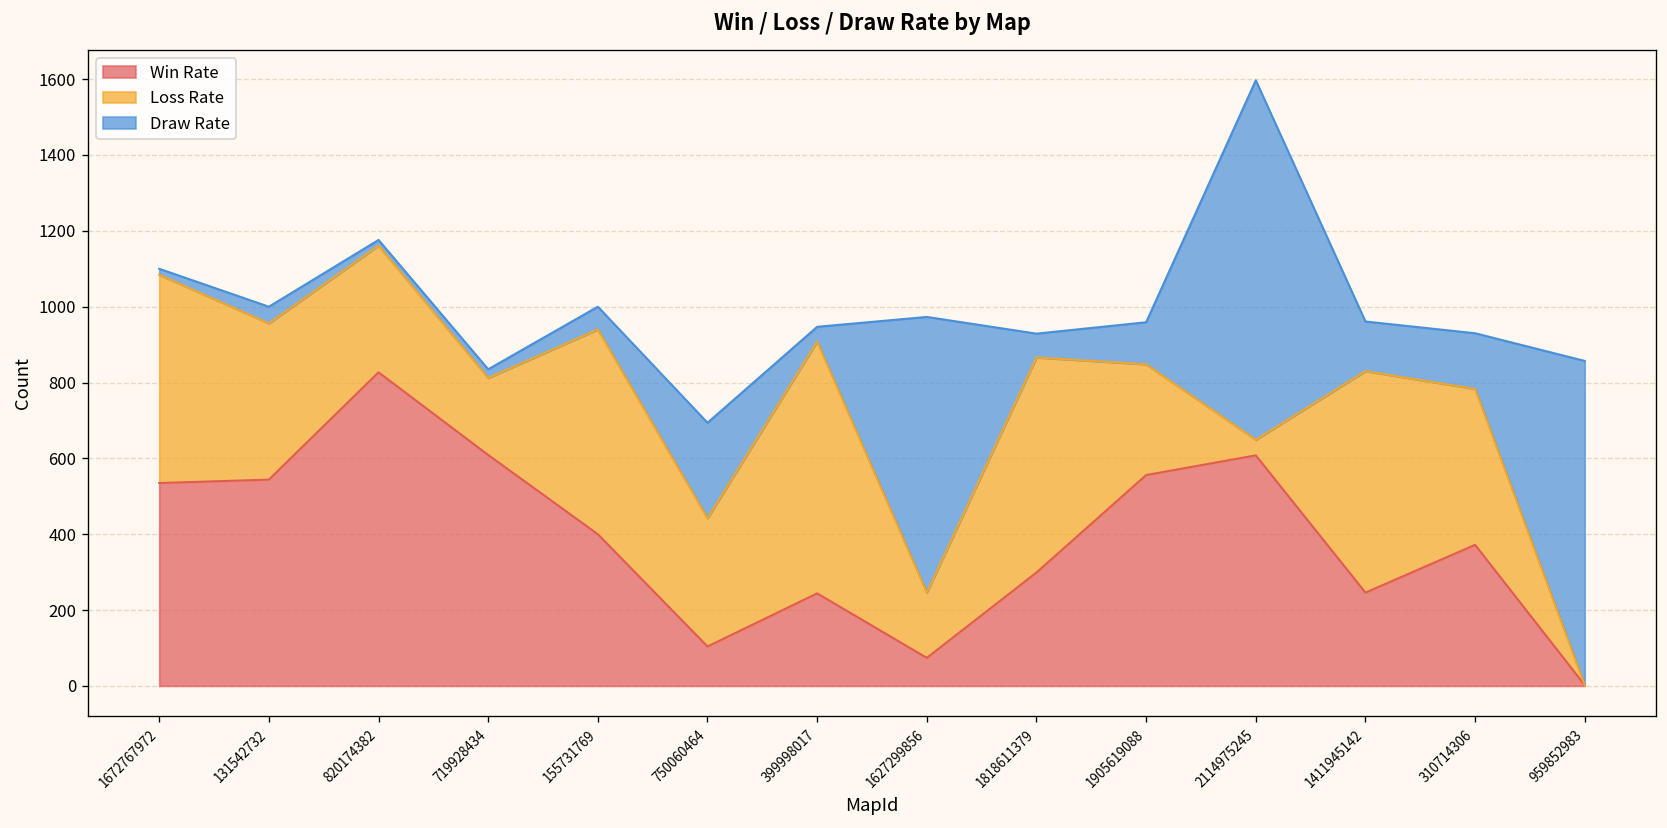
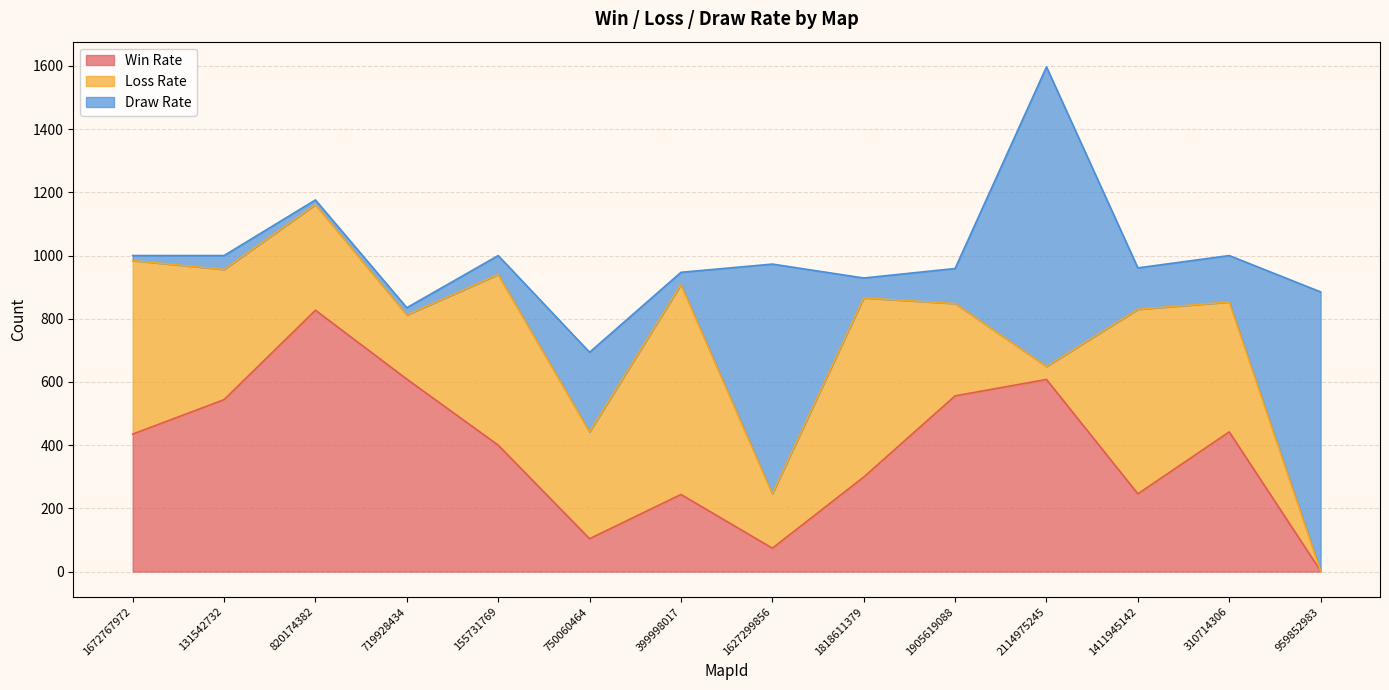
  {
    "Win Rate": {
-     "1672767972": 540,
+     "1672767972": 440,
      "131542732": 540,
      "820174382": 830,
      "719928434": 610,
      "155731769": 400,
      "750060464": 100,
      "399998017": 240,
      "1627299856": 70,
      "1818611379": 300,
      "1905619088": 560,
      "2114975245": 610,
      "1411945142": 250,
-     "310714306": 370
+     "310714306": 440
    },
    "Loss Rate": {
      "1672767972": 550,
      "131542732": 410,
      "820174382": 330,
      "719928434": 200,
      "155731769": 540,
      "750060464": 340,
      "399998017": 660,
      "1627299856": 170,
      "1818611379": 570,
      "1905619088": 290,
      "2114975245": 40,
      "1411945142": 580,
      "310714306": 410
    },
    "Draw Rate": {
      "1672767972": 20,
      "131542732": 40,
      "820174382": 20,
      "719928434": 20,
      "155731769": 60,
      "750060464": 250,
      "399998017": 40,
      "1627299856": 730,
      "1818611379": 60,
      "1905619088": 110,
      "2114975245": 950,
      "1411945142": 130,
      "310714306": 150,
-     "959852983": 860
+     "959852983": 880
    }
  }
